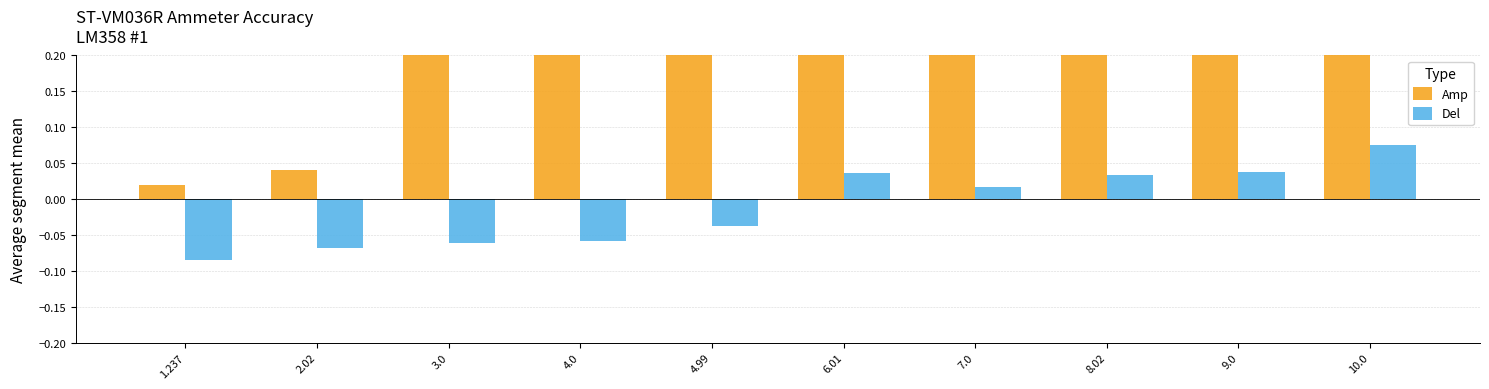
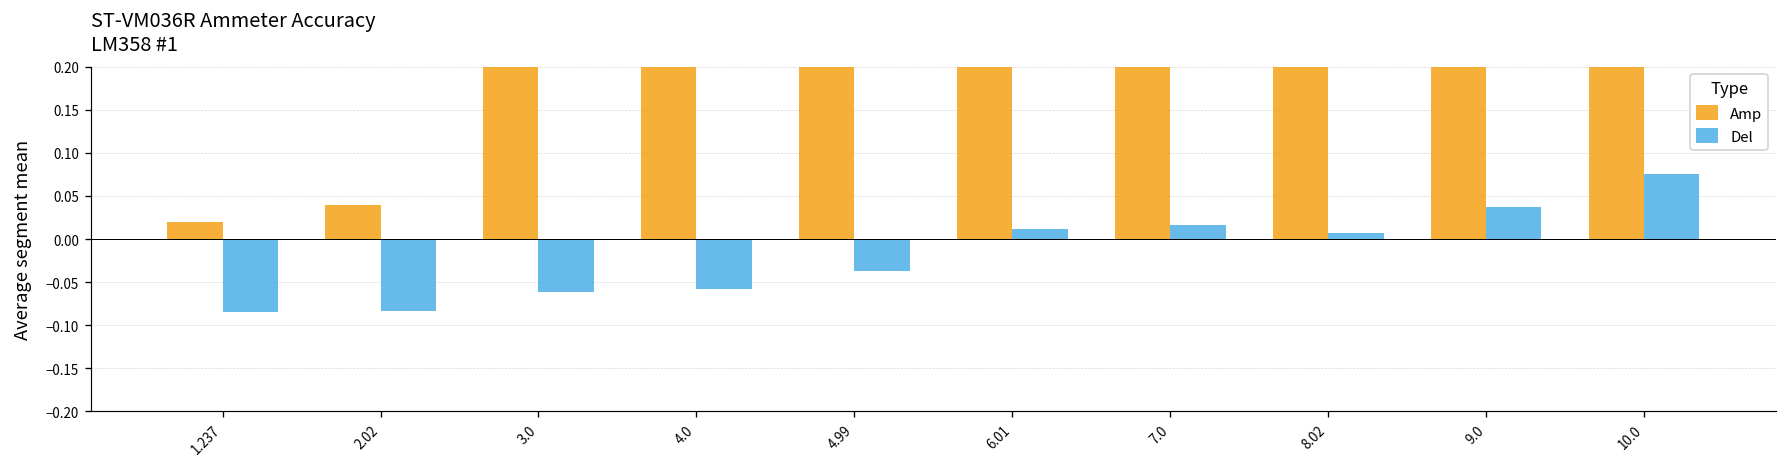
  {
    "Amp": {
      "1.237": 0.02,
      "2.02": 0.04
    },
    "Del": {
      "1.237": -0.08,
-     "2.02": -0.07,
+     "2.02": -0.08,
      "3.0": -0.06,
      "4.0": -0.06,
      "4.99": -0.04,
-     "6.01": 0.04,
+     "6.01": 0.01,
      "7.0": 0.02,
-     "8.02": 0.03,
+     "8.02": 0.01,
      "9.0": 0.04,
      "10.0": 0.08
    }
  }
